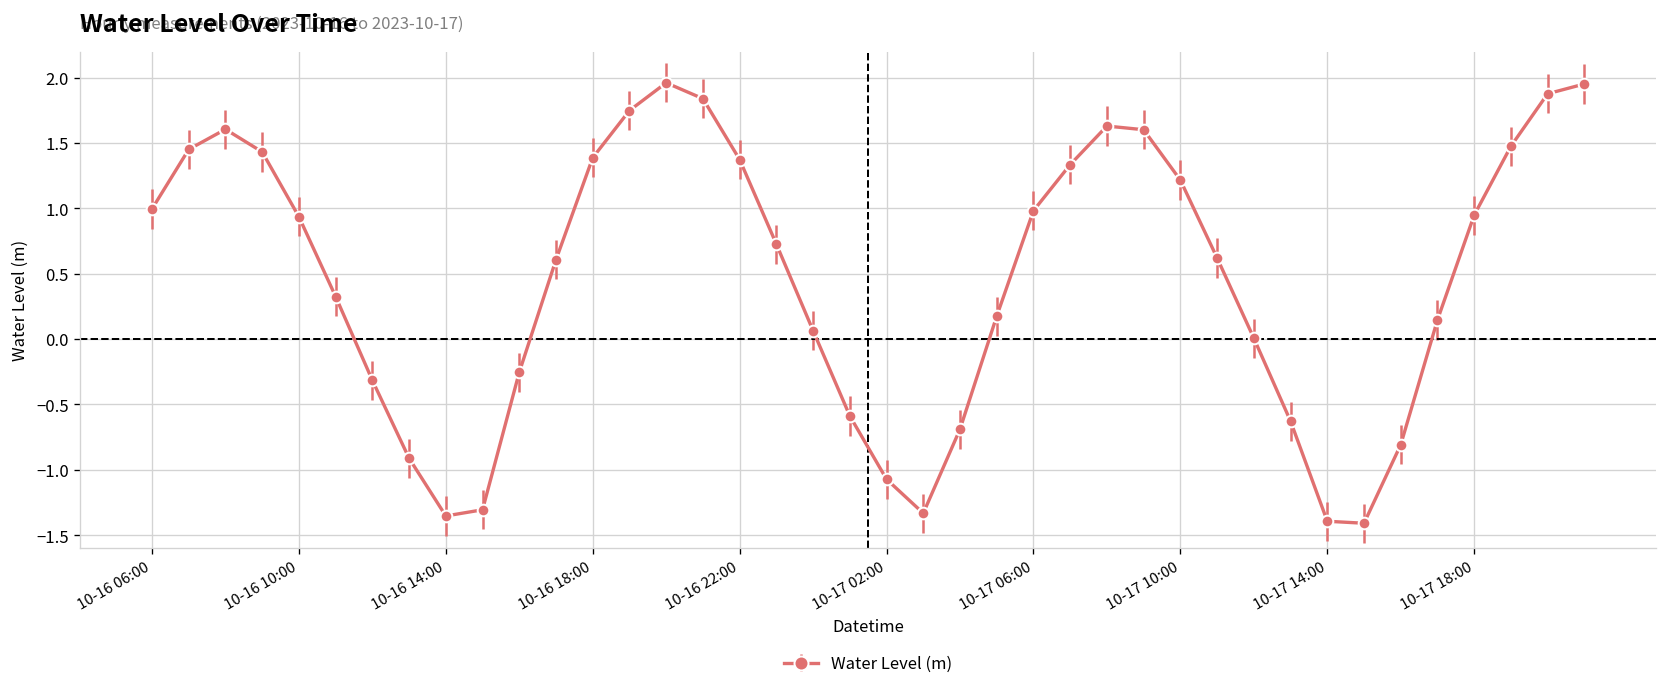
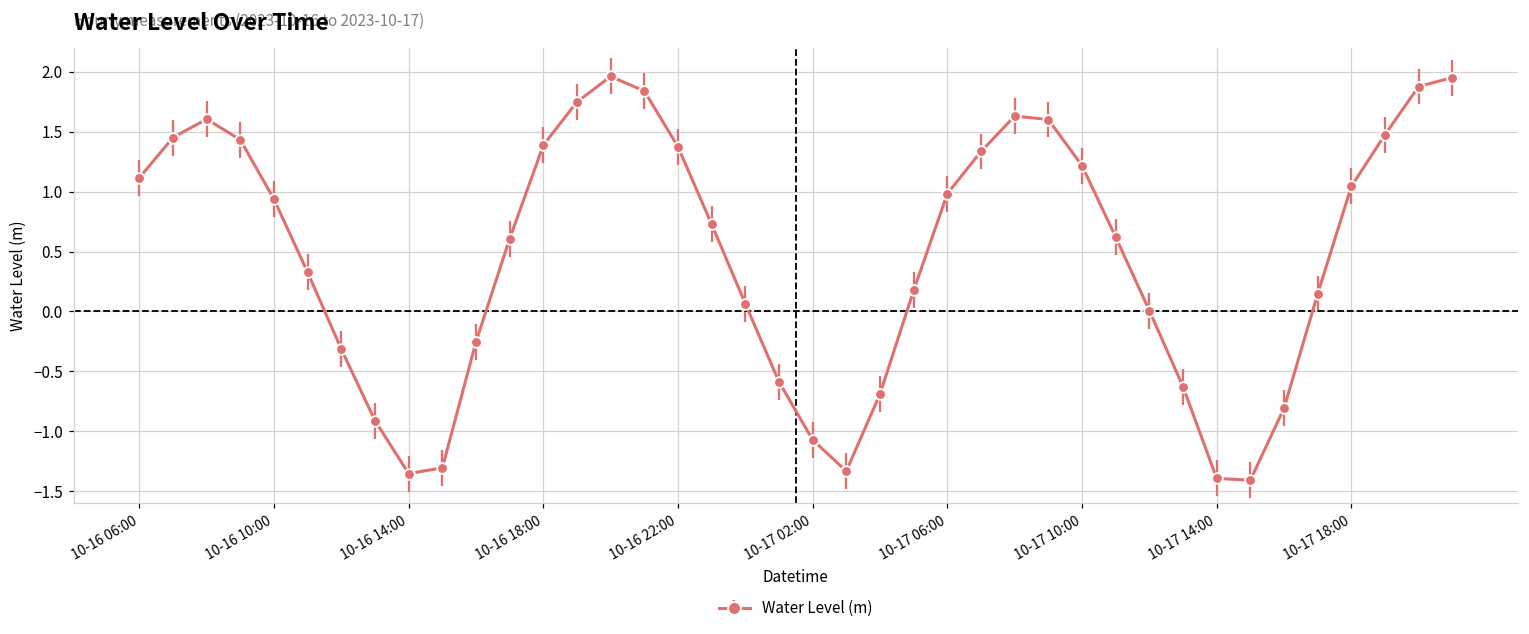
  {
-   "10-16 06:00": 1.00,
+   "10-16 06:00": 1.12,
    "10-16 10:00": 0.94,
    "10-16 14:00": -1.35,
    "10-16 18:00": 1.39,
    "10-16 22:00": 1.37,
    "10-17 02:00": -1.07,
    "10-17 06:00": 0.98,
    "10-17 10:00": 1.22,
    "10-17 14:00": -1.39,
-   "10-17 18:00": 0.95
+   "10-17 18:00": 1.04
  }
